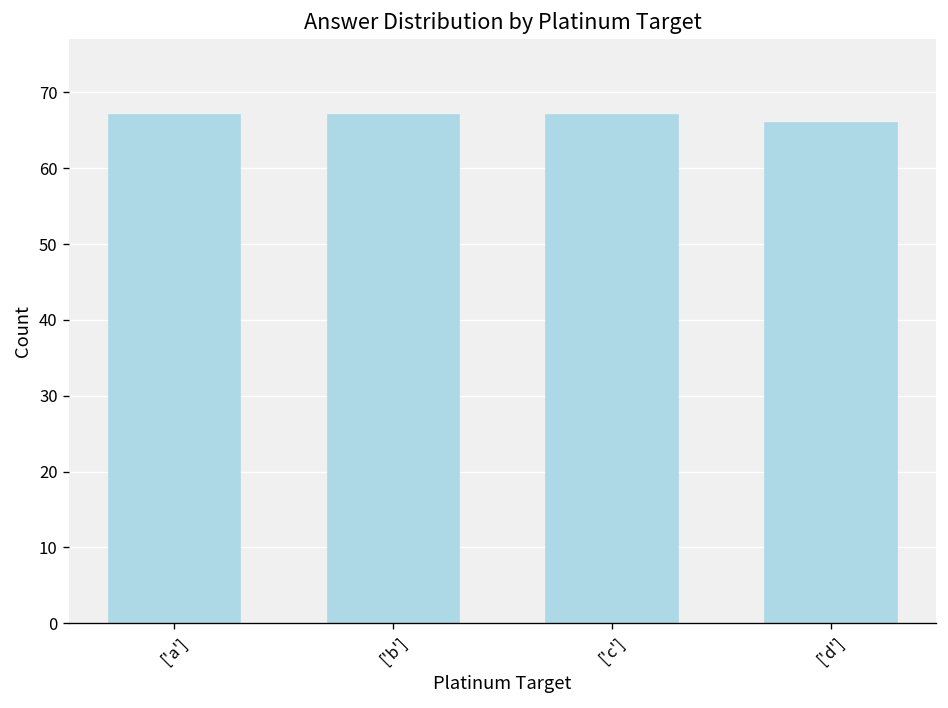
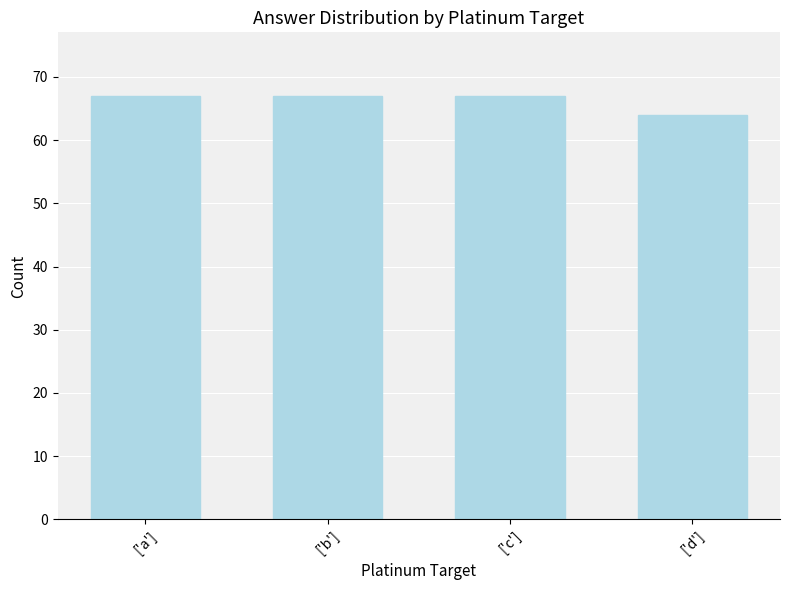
  {
    "['a']": 67,
    "['b']": 67,
    "['c']": 67,
-   "['d']": 66
+   "['d']": 64
  }
